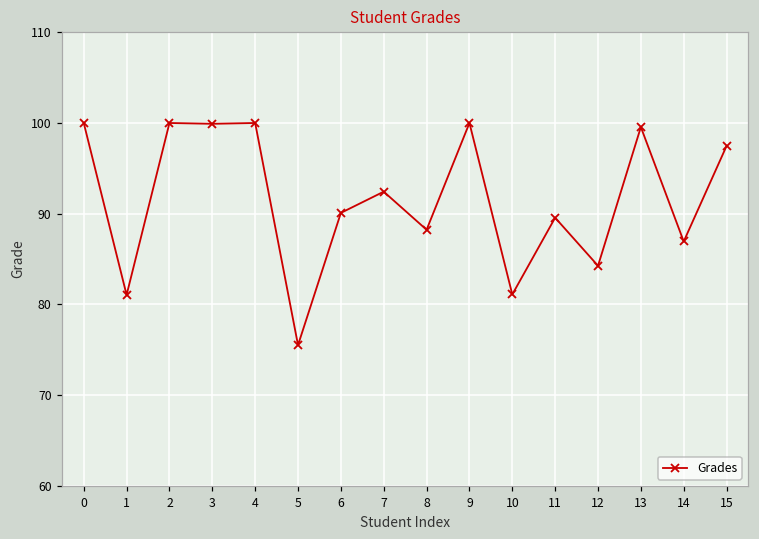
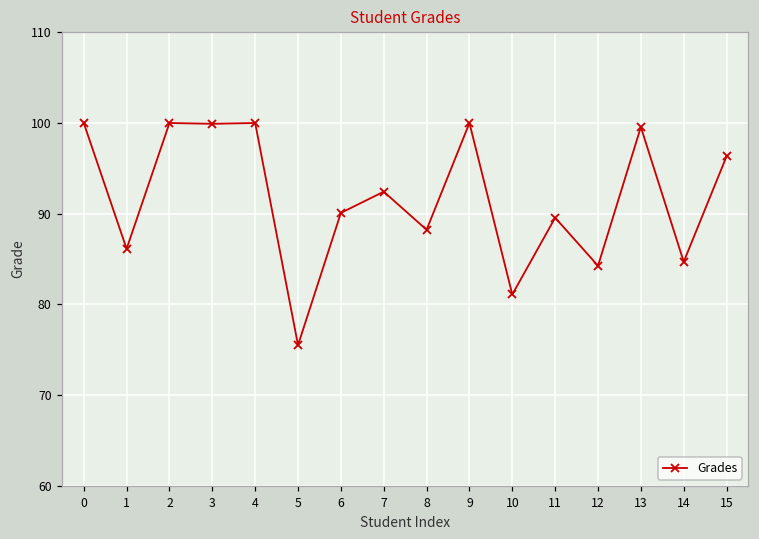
  {
    "0": 100,
-   "1": 81,
+   "1": 86,
    "2": 100,
    "3": 100,
    "4": 100,
    "5": 76,
    "6": 90,
    "7": 92,
    "8": 88,
    "9": 100,
    "10": 81,
    "11": 90,
    "12": 84,
    "13": 100,
-   "14": 87,
-   "15": 97
+   "14": 85,
+   "15": 96
  }
